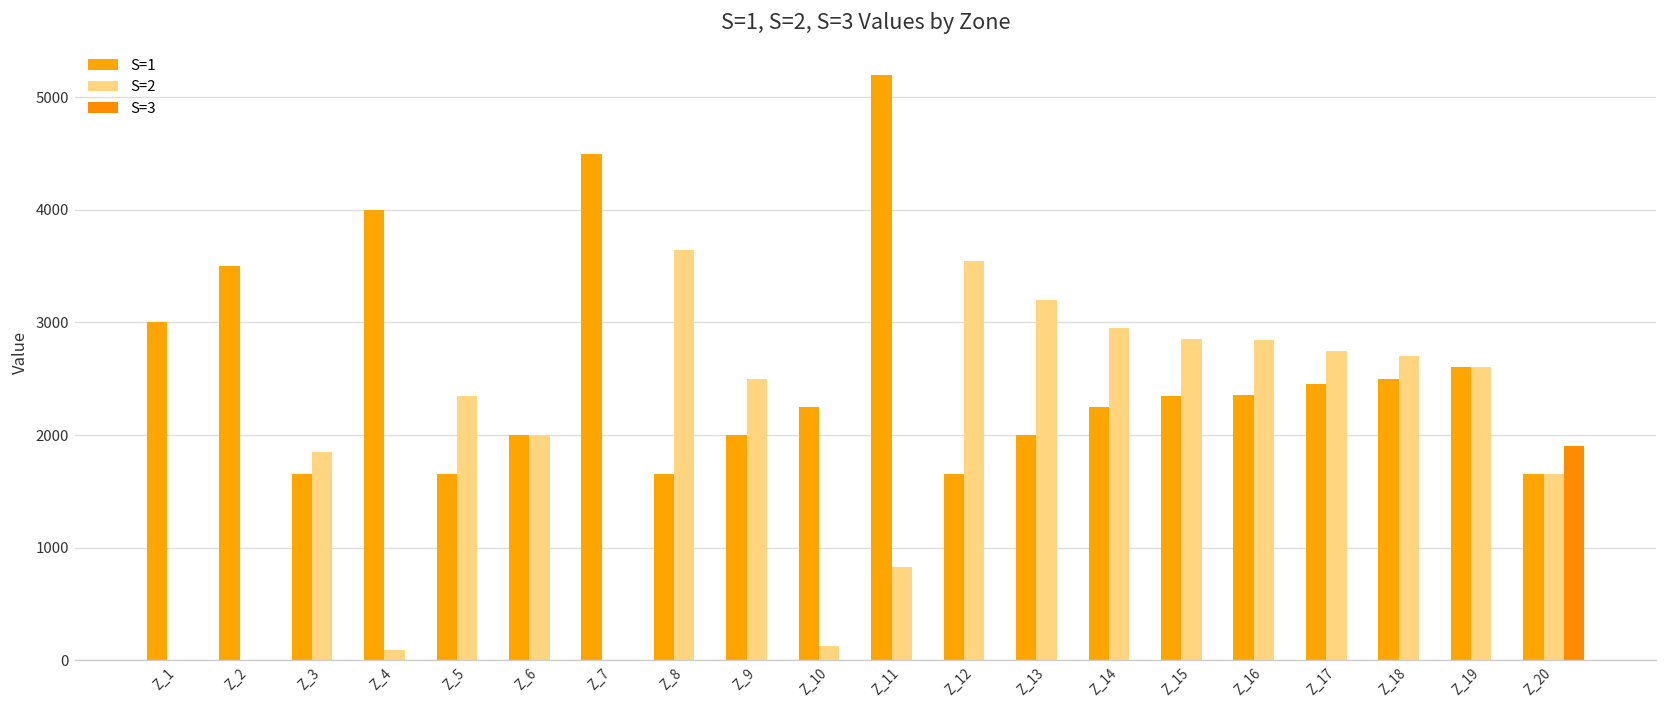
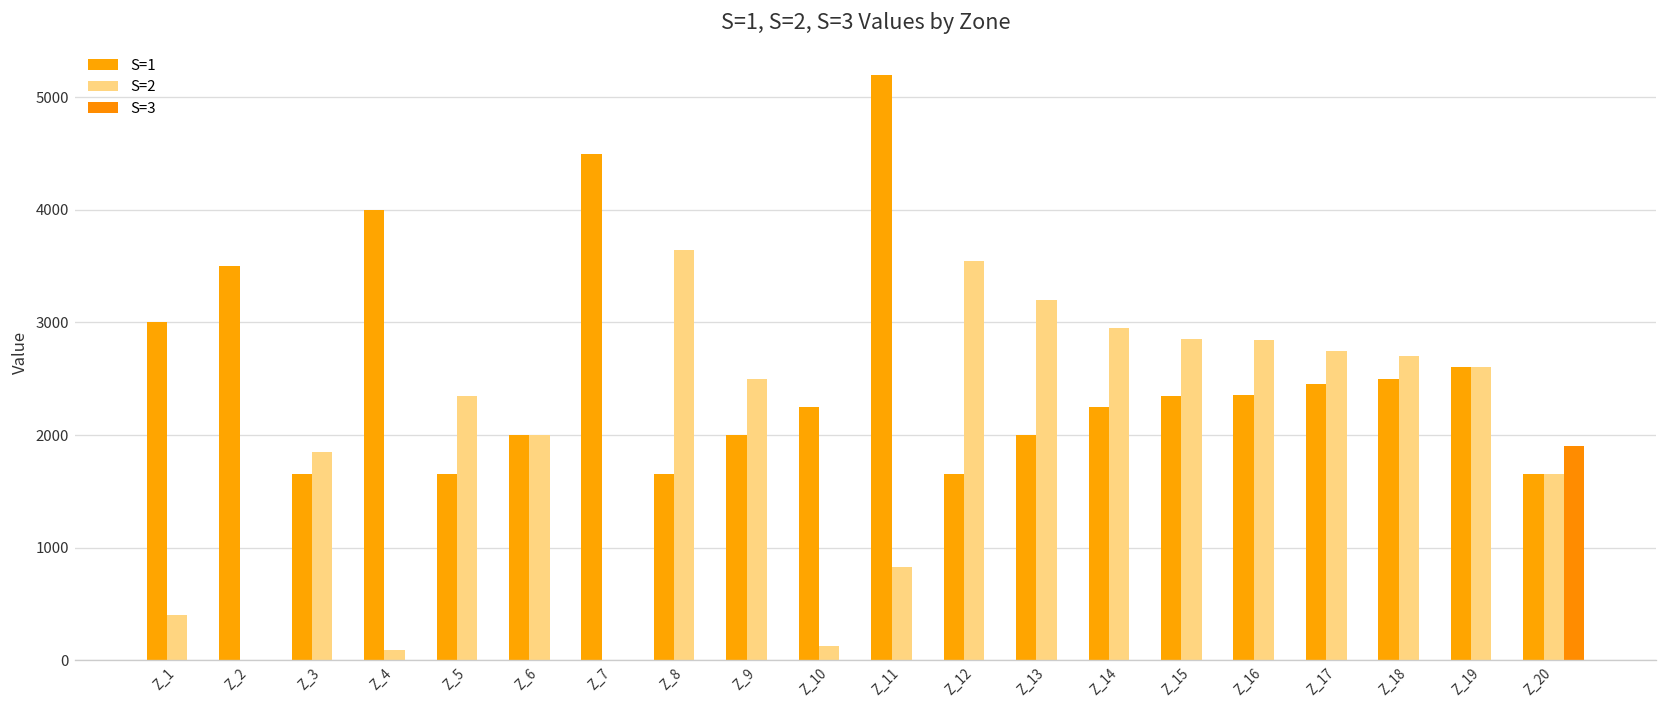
  {
    "S=2": {
-     "Z_1": 0,
+     "Z_1": 400,
      "Z_2": 0,
      "Z_3": 1900,
      "Z_4": 100,
      "Z_5": 2400,
      "Z_6": 2000,
      "Z_7": 0,
      "Z_8": 3600,
      "Z_9": 2500,
      "Z_10": 100,
      "Z_11": 800,
      "Z_12": 3600,
      "Z_13": 3200,
      "Z_14": 3000,
      "Z_15": 2900,
      "Z_16": 2800,
      "Z_17": 2800,
      "Z_18": 2700,
      "Z_19": 2600,
      "Z_20": 1700
    }
  }
